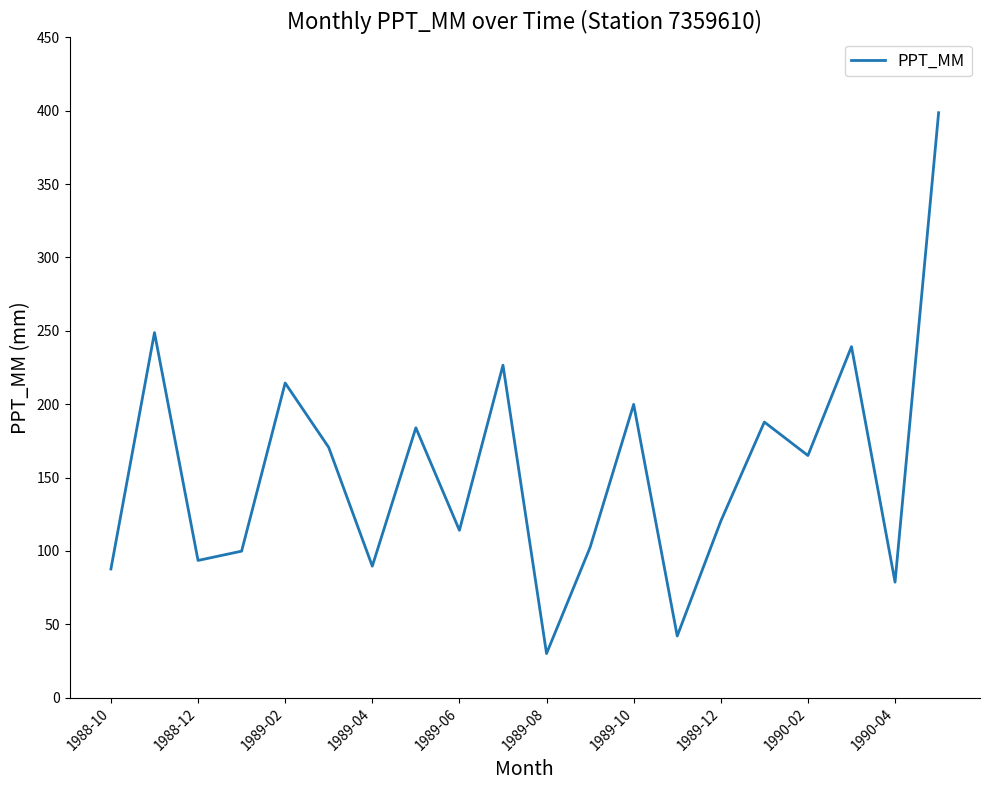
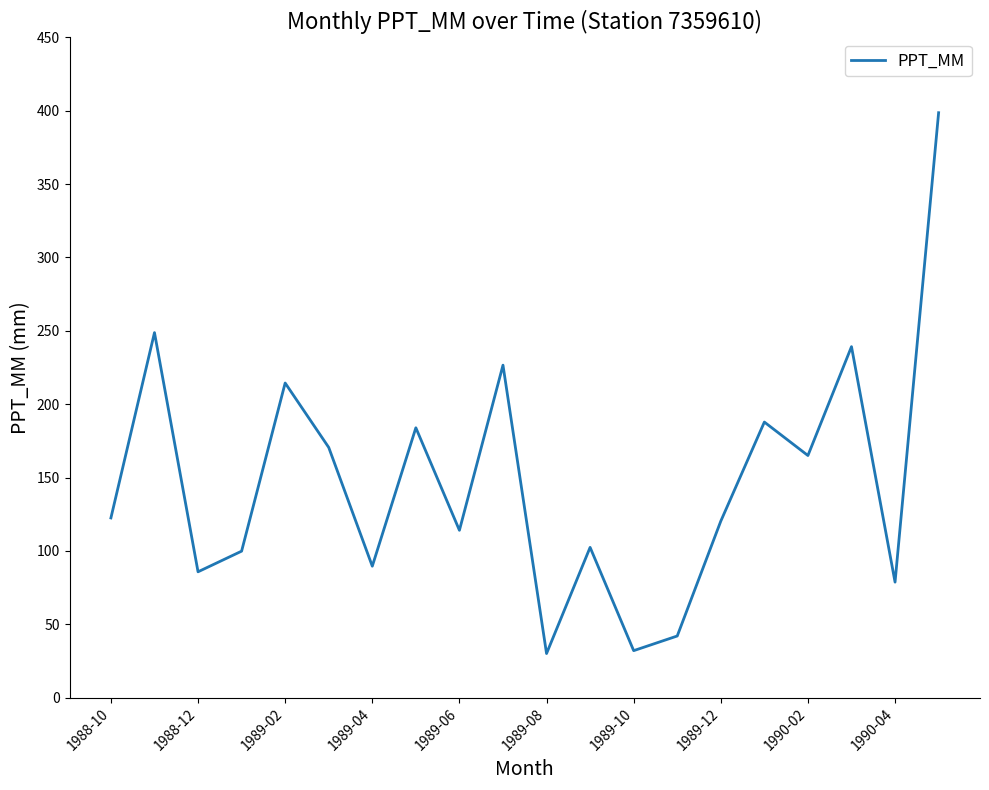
  {
-   "1988-10": 88,
-   "1988-12": 93,
+   "1988-10": 122,
+   "1988-12": 86,
    "1989-02": 214,
    "1989-04": 90,
    "1989-06": 114,
    "1989-08": 30,
-   "1989-10": 200,
+   "1989-10": 32,
    "1989-12": 120,
    "1990-02": 165,
    "1990-04": 79
  }
